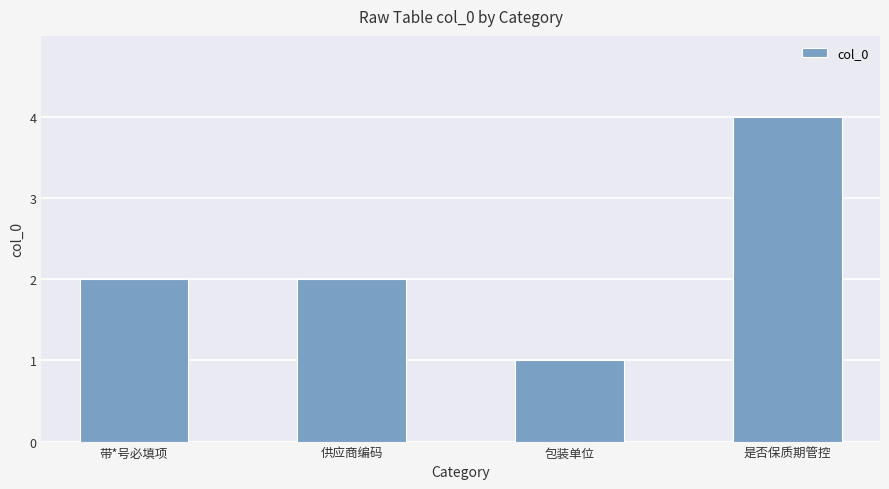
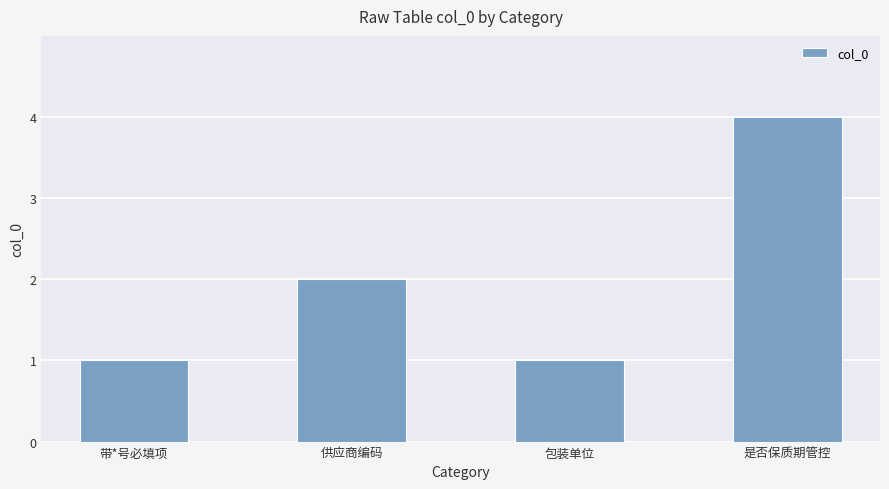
  {
-   "带*号必填项": 2,
+   "带*号必填项": 1,
    "供应商编码": 2,
    "包装单位": 1,
    "是否保质期管控": 4
  }
